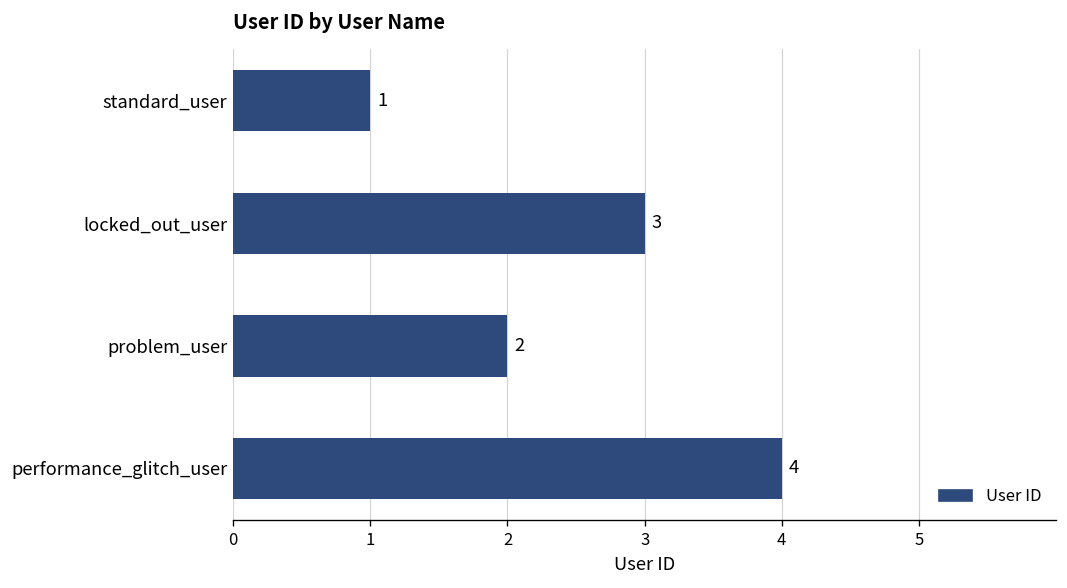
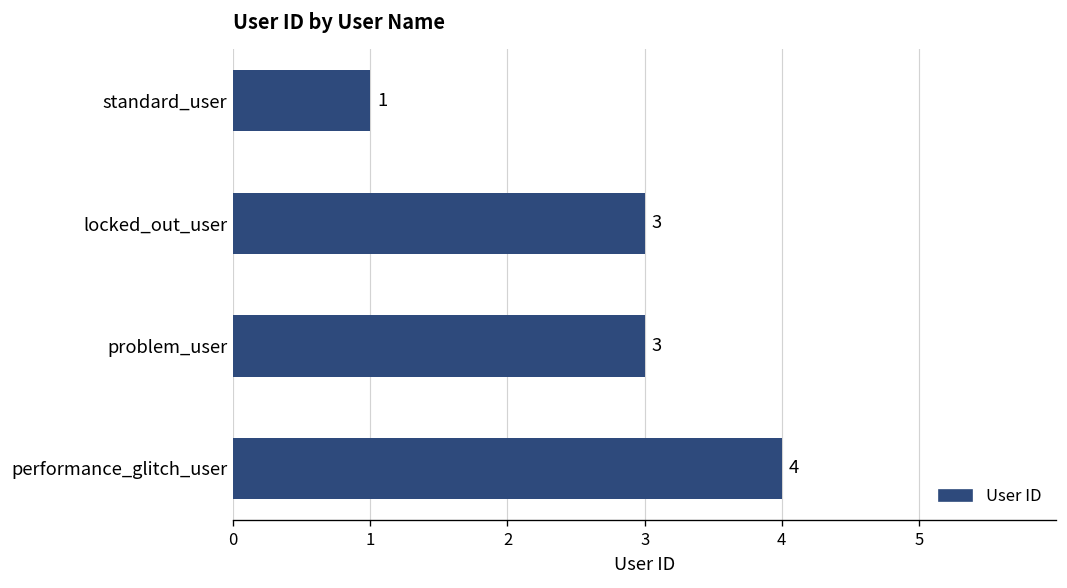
  {
    "standard_user": 1,
    "locked_out_user": 3,
-   "problem_user": 2,
+   "problem_user": 3,
    "performance_glitch_user": 4
  }
